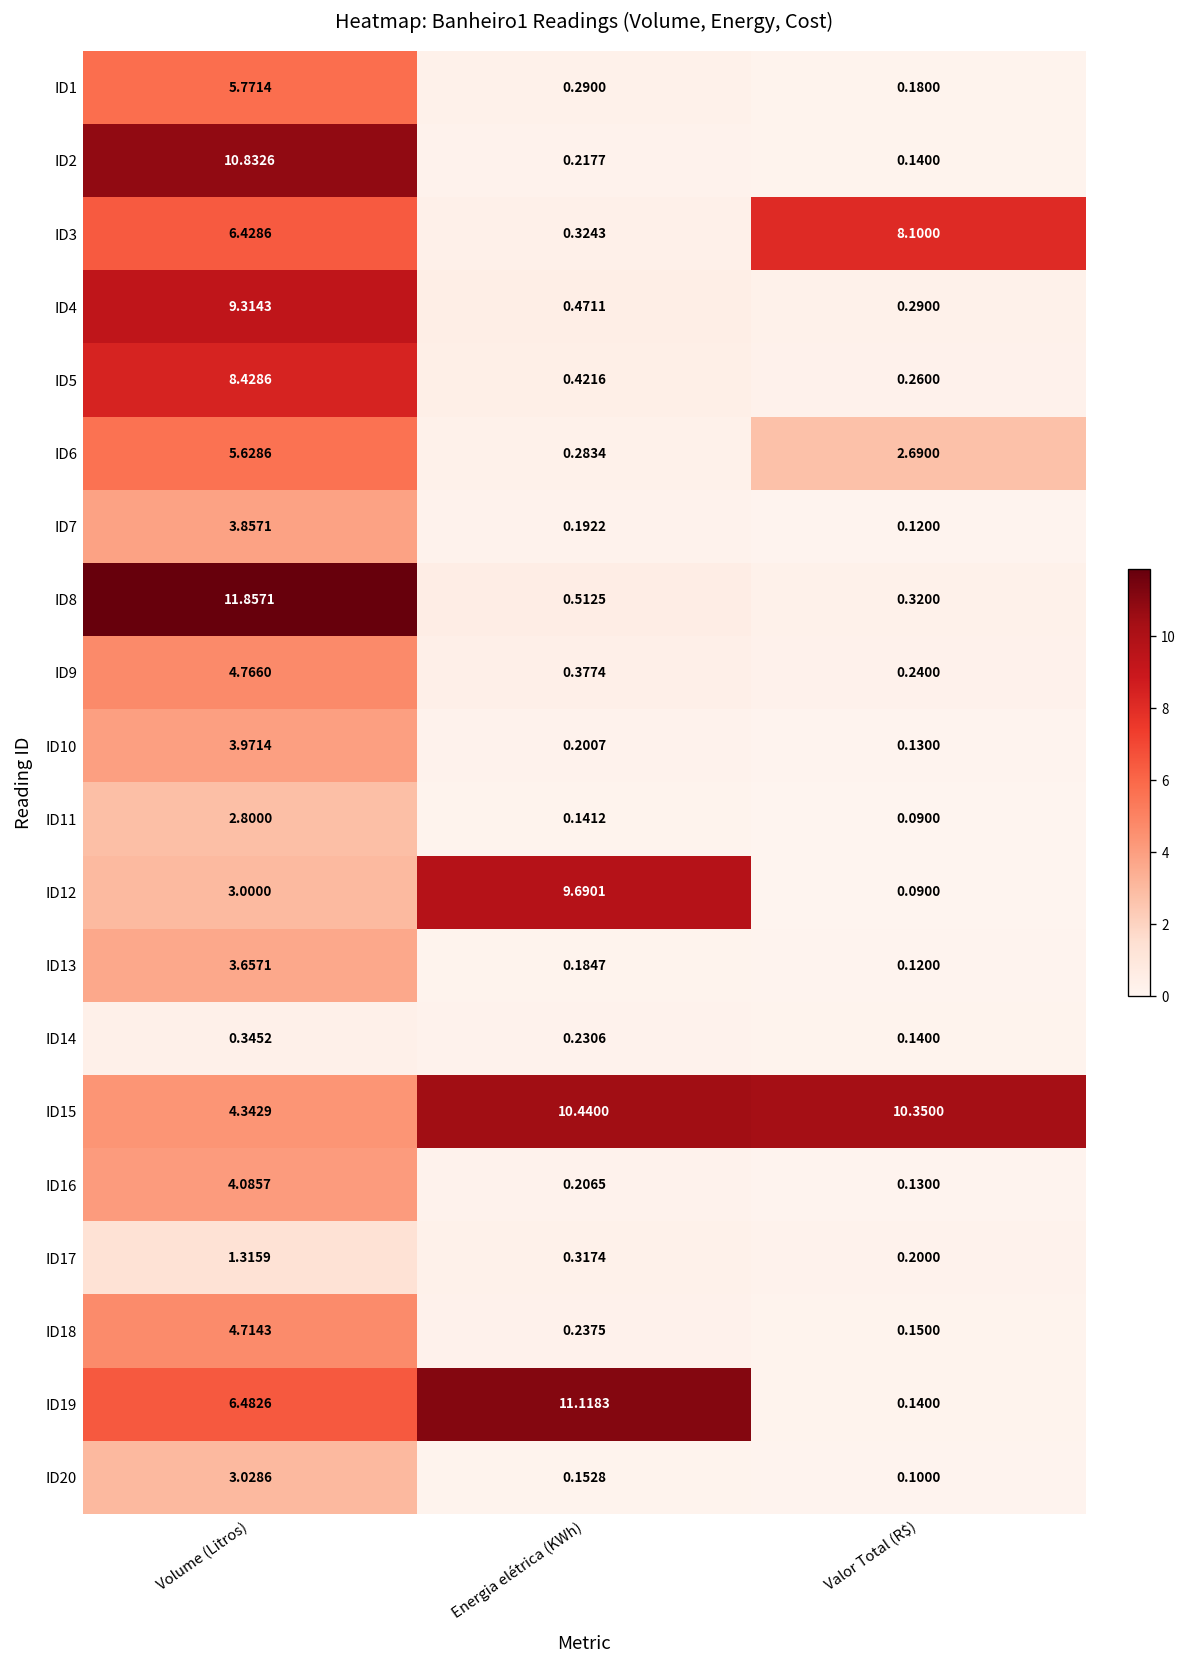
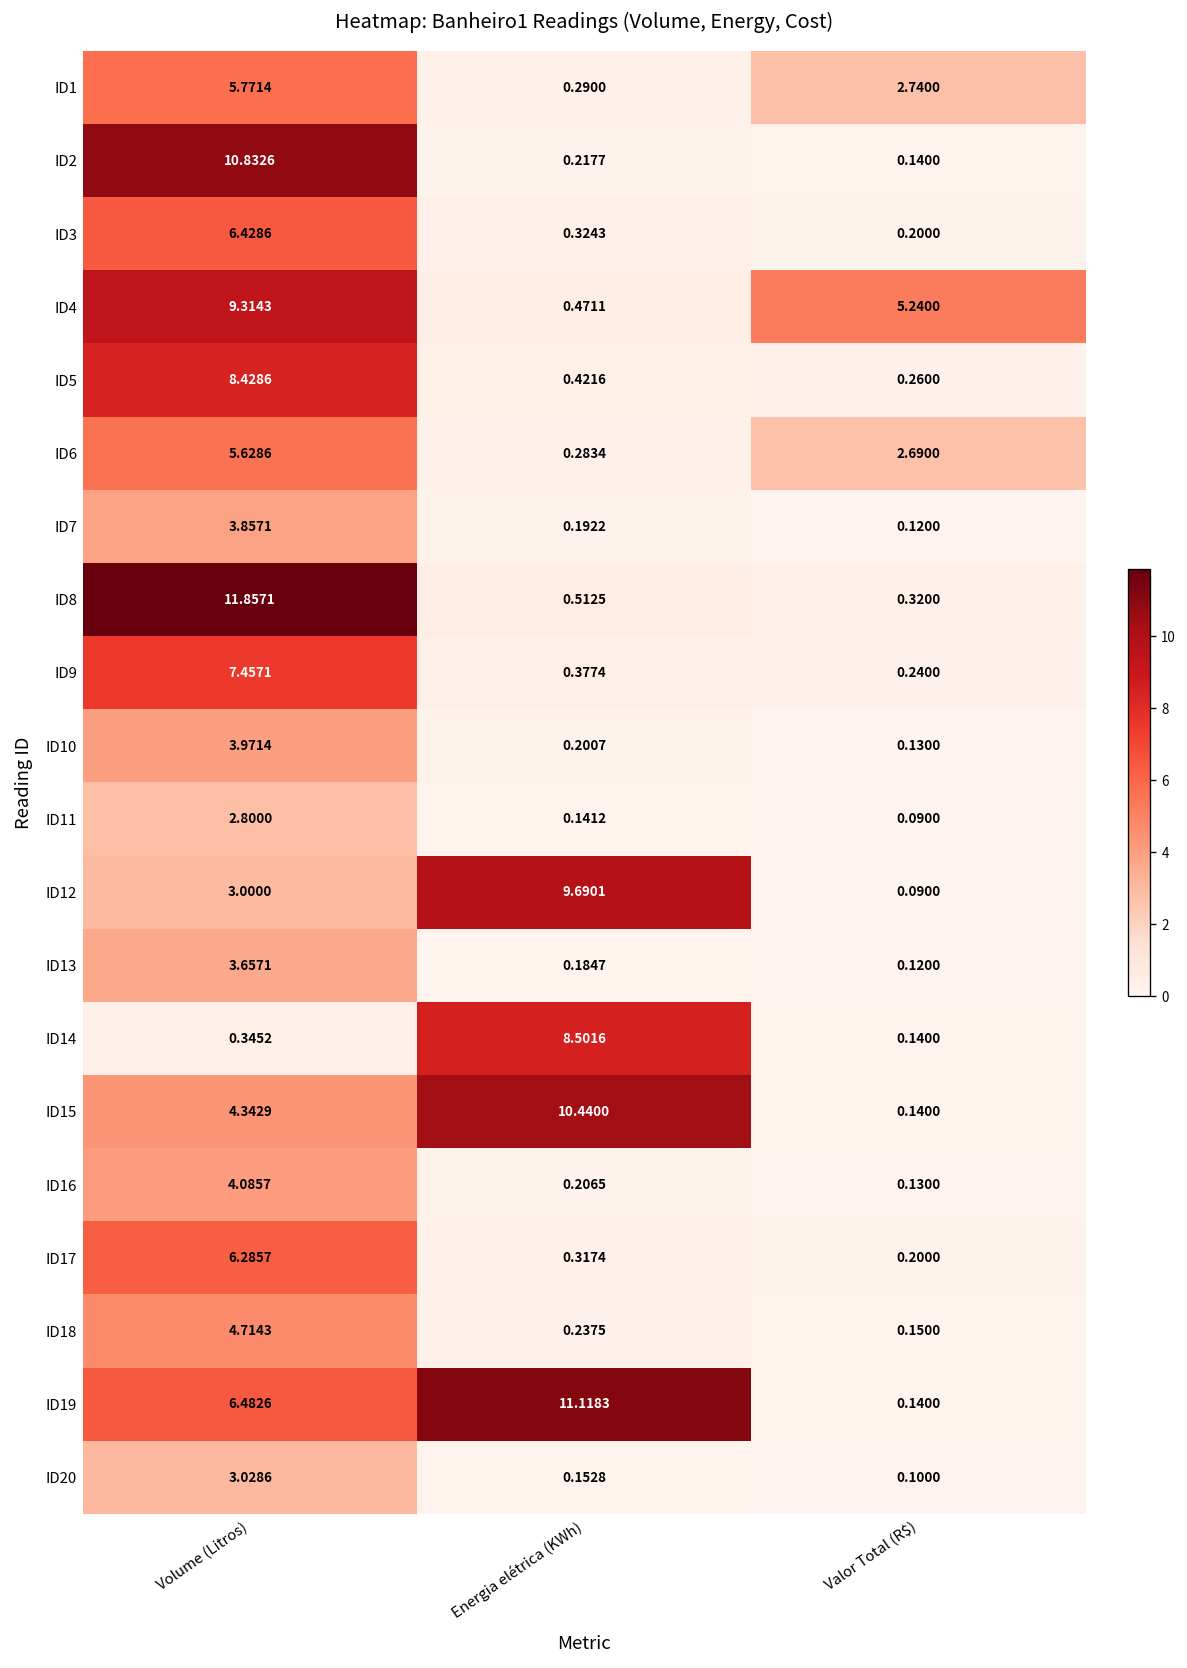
  {
    "ID1": {
      "Volume (Litros)": 5.7714,
      "Energia elétrica (KWh)": 0.2900,
-     "Valor Total (R$)": 0.1800
+     "Valor Total (R$)": 2.7400
    },
    "ID2": {
      "Volume (Litros)": 10.8326,
      "Energia elétrica (KWh)": 0.2177,
      "Valor Total (R$)": 0.1400
    },
    "ID3": {
      "Volume (Litros)": 6.4286,
      "Energia elétrica (KWh)": 0.3243,
-     "Valor Total (R$)": 8.1000
+     "Valor Total (R$)": 0.2000
    },
    "ID4": {
      "Volume (Litros)": 9.3143,
      "Energia elétrica (KWh)": 0.4711,
-     "Valor Total (R$)": 0.2900
+     "Valor Total (R$)": 5.2400
    },
    "ID5": {
      "Volume (Litros)": 8.4286,
      "Energia elétrica (KWh)": 0.4216,
      "Valor Total (R$)": 0.2600
    },
    "ID6": {
      "Volume (Litros)": 5.6286,
      "Energia elétrica (KWh)": 0.2834,
      "Valor Total (R$)": 2.6900
    },
    "ID7": {
      "Volume (Litros)": 3.8571,
      "Energia elétrica (KWh)": 0.1922,
      "Valor Total (R$)": 0.1200
    },
    "ID8": {
      "Volume (Litros)": 11.8571,
      "Energia elétrica (KWh)": 0.5125,
      "Valor Total (R$)": 0.3200
    },
    "ID9": {
-     "Volume (Litros)": 4.7660,
+     "Volume (Litros)": 7.4571,
      "Energia elétrica (KWh)": 0.3774,
      "Valor Total (R$)": 0.2400
    },
    "ID10": {
      "Volume (Litros)": 3.9714,
      "Energia elétrica (KWh)": 0.2007,
      "Valor Total (R$)": 0.1300
    },
    "ID11": {
      "Volume (Litros)": 2.8000,
      "Energia elétrica (KWh)": 0.1412,
      "Valor Total (R$)": 0.0900
    },
    "ID12": {
      "Volume (Litros)": 3.0000,
      "Energia elétrica (KWh)": 9.6901,
      "Valor Total (R$)": 0.0900
    },
    "ID13": {
      "Volume (Litros)": 3.6571,
      "Energia elétrica (KWh)": 0.1847,
      "Valor Total (R$)": 0.1200
    },
    "ID14": {
      "Volume (Litros)": 0.3452,
-     "Energia elétrica (KWh)": 0.2306,
+     "Energia elétrica (KWh)": 8.5016,
      "Valor Total (R$)": 0.1400
    },
    "ID15": {
      "Volume (Litros)": 4.3429,
      "Energia elétrica (KWh)": 10.4400,
-     "Valor Total (R$)": 10.3500
+     "Valor Total (R$)": 0.1400
    },
    "ID16": {
      "Volume (Litros)": 4.0857,
      "Energia elétrica (KWh)": 0.2065,
      "Valor Total (R$)": 0.1300
    },
    "ID17": {
-     "Volume (Litros)": 1.3159,
+     "Volume (Litros)": 6.2857,
      "Energia elétrica (KWh)": 0.3174,
      "Valor Total (R$)": 0.2000
    },
    "ID18": {
      "Volume (Litros)": 4.7143,
      "Energia elétrica (KWh)": 0.2375,
      "Valor Total (R$)": 0.1500
    },
    "ID19": {
      "Volume (Litros)": 6.4826,
      "Energia elétrica (KWh)": 11.1183,
      "Valor Total (R$)": 0.1400
    },
    "ID20": {
      "Volume (Litros)": 3.0286,
      "Energia elétrica (KWh)": 0.1528,
      "Valor Total (R$)": 0.1000
    }
  }
